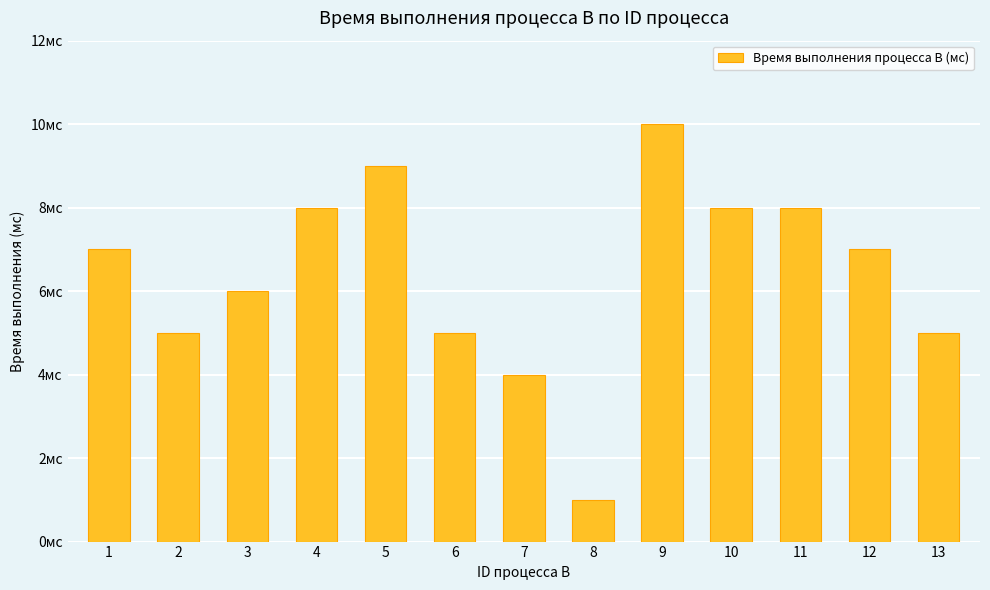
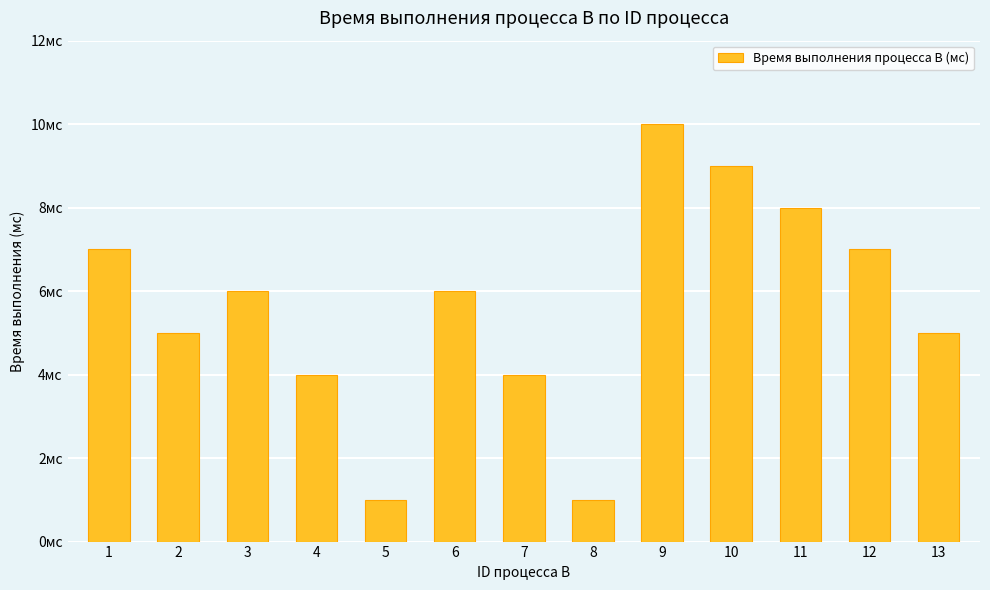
  {
    "1": "7мс",
    "2": "5мс",
    "3": "6мс",
-   "4": "8мс",
-   "5": "9мс",
-   "6": "5мс",
+   "4": "4мс",
+   "5": "1мс",
+   "6": "6мс",
    "7": "4мс",
    "8": "1мс",
    "9": "10мс",
-   "10": "8мс",
+   "10": "9мс",
    "11": "8мс",
    "12": "7мс",
    "13": "5мс"
  }
